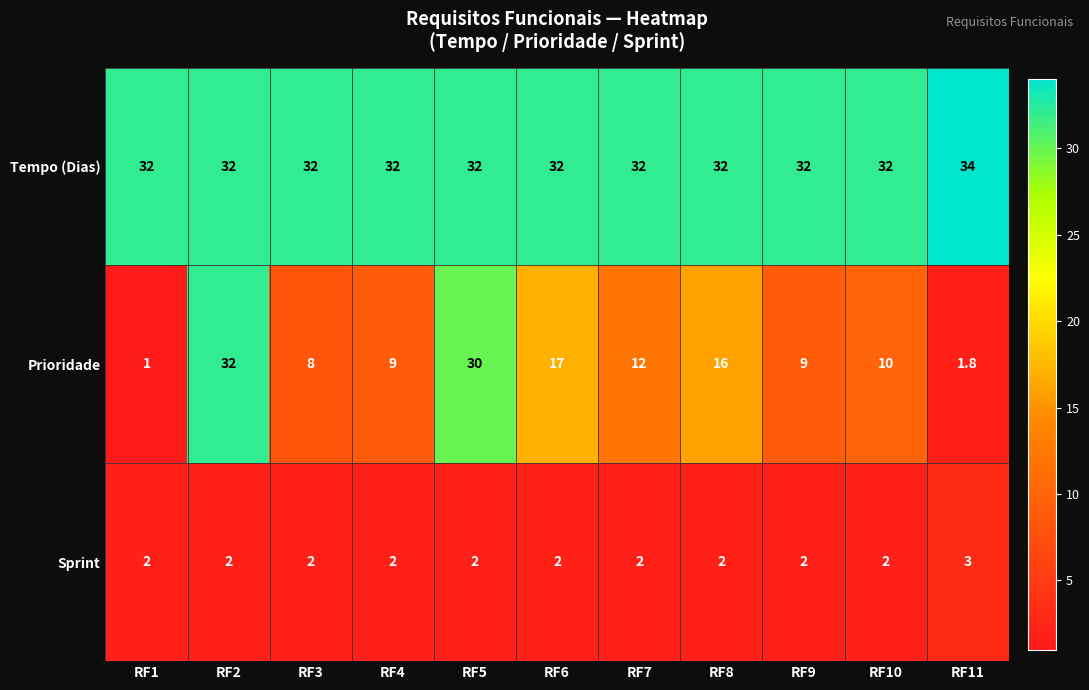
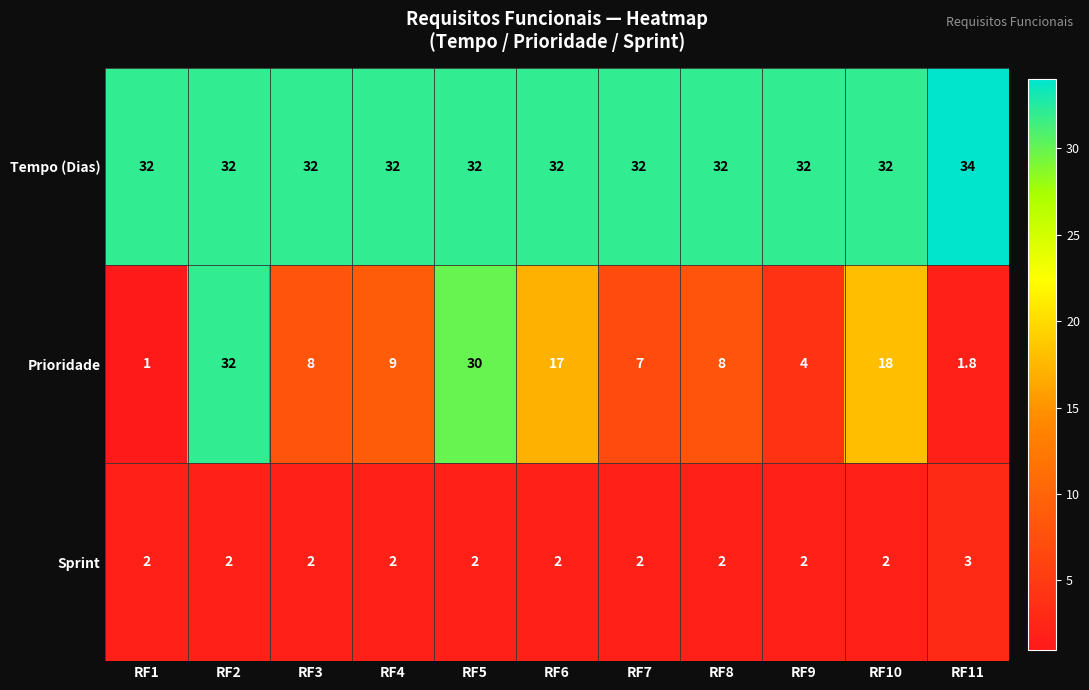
  {
    "Tempo (Dias)": {
      "RF1": 32,
      "RF2": 32,
      "RF3": 32,
      "RF4": 32,
      "RF5": 32,
      "RF6": 32,
      "RF7": 32,
      "RF8": 32,
      "RF9": 32,
      "RF10": 32,
      "RF11": 34
    },
    "Prioridade": {
      "RF1": 1,
      "RF2": 32,
      "RF3": 8,
      "RF4": 9,
      "RF5": 30,
      "RF6": 17,
-     "RF7": 12,
-     "RF8": 16,
-     "RF9": 9,
-     "RF10": 10,
+     "RF7": 7,
+     "RF8": 8,
+     "RF9": 4,
+     "RF10": 18,
      "RF11": 1.8
    },
    "Sprint": {
      "RF1": 2,
      "RF2": 2,
      "RF3": 2,
      "RF4": 2,
      "RF5": 2,
      "RF6": 2,
      "RF7": 2,
      "RF8": 2,
      "RF9": 2,
      "RF10": 2,
      "RF11": 3
    }
  }
